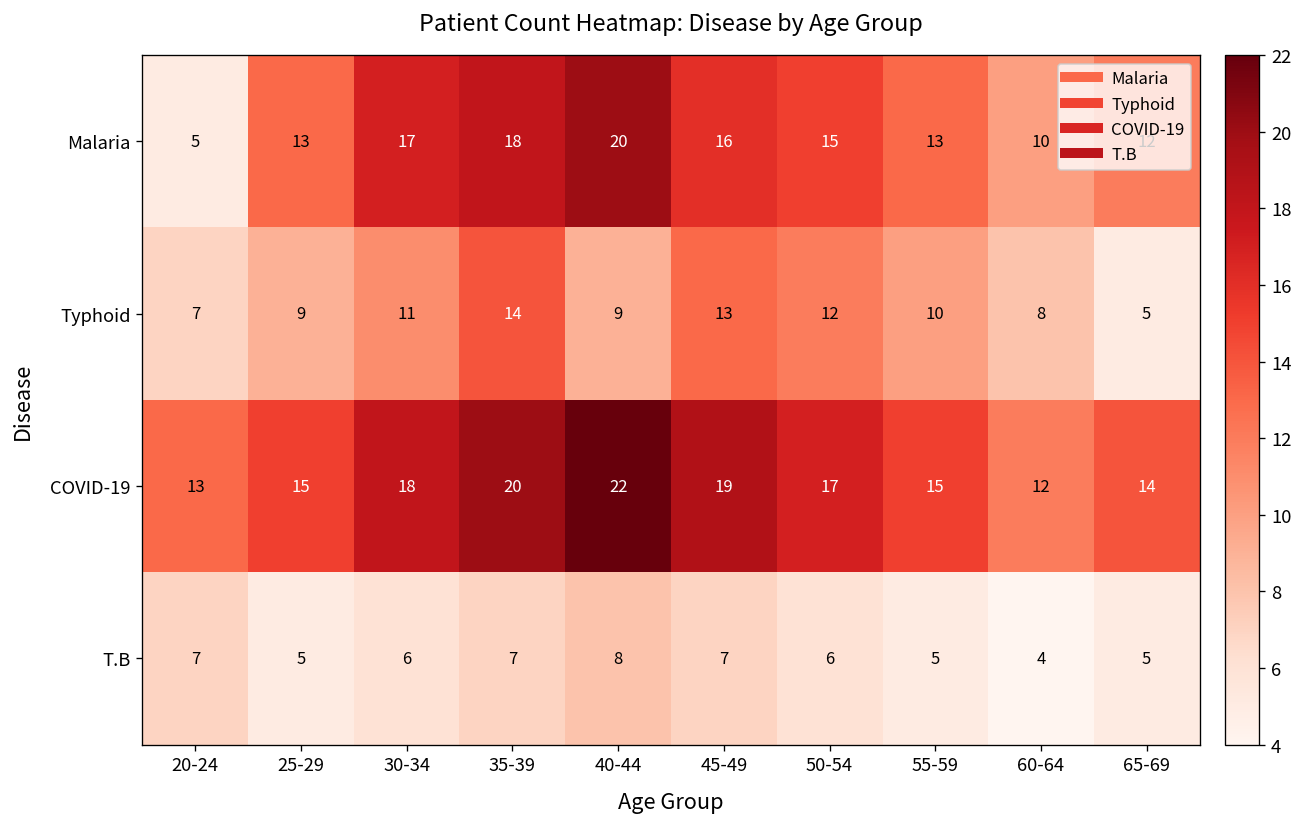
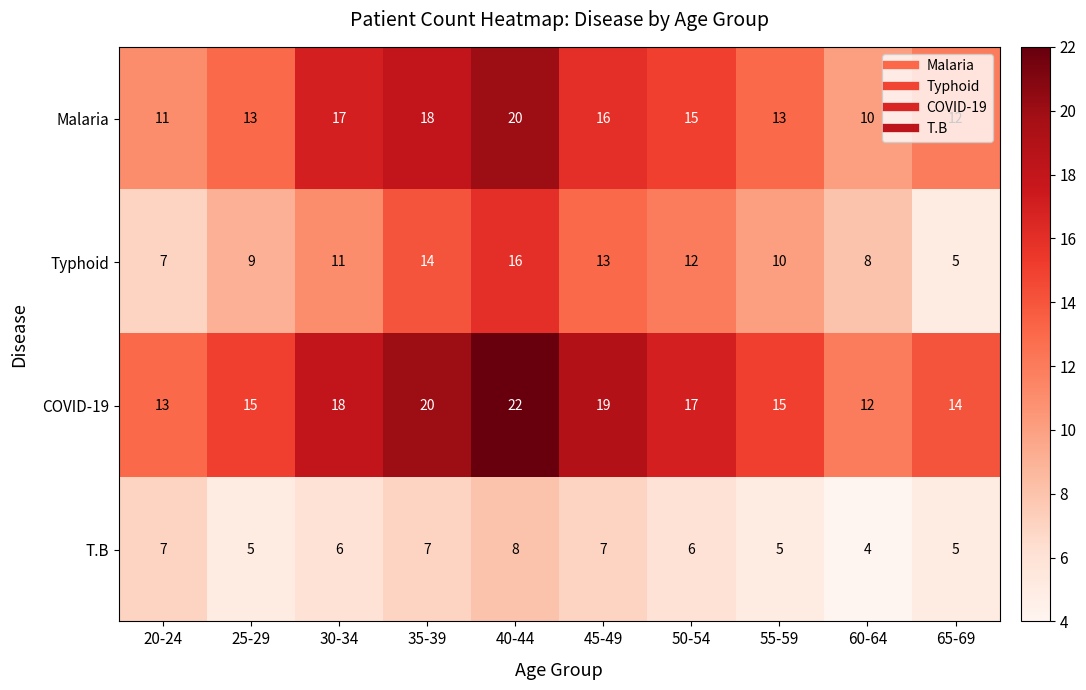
  {
    "Malaria": {
-     "20-24": 5,
+     "20-24": 11,
      "25-29": 13,
      "30-34": 17,
      "35-39": 18,
      "40-44": 20,
      "45-49": 16,
      "50-54": 15,
      "55-59": 13,
      "60-64": 10
    },
    "Typhoid": {
      "20-24": 7,
      "25-29": 9,
      "30-34": 11,
      "35-39": 14,
-     "40-44": 9,
+     "40-44": 16,
      "45-49": 13,
      "50-54": 12,
      "55-59": 10,
      "60-64": 8,
      "65-69": 5
    },
    "COVID-19": {
      "20-24": 13,
      "25-29": 15,
      "30-34": 18,
      "35-39": 20,
      "40-44": 22,
      "45-49": 19,
      "50-54": 17,
      "55-59": 15,
      "60-64": 12,
      "65-69": 14
    },
    "T.B": {
      "20-24": 7,
      "25-29": 5,
      "30-34": 6,
      "35-39": 7,
      "40-44": 8,
      "45-49": 7,
      "50-54": 6,
      "55-59": 5,
      "60-64": 4,
      "65-69": 5
    }
  }
